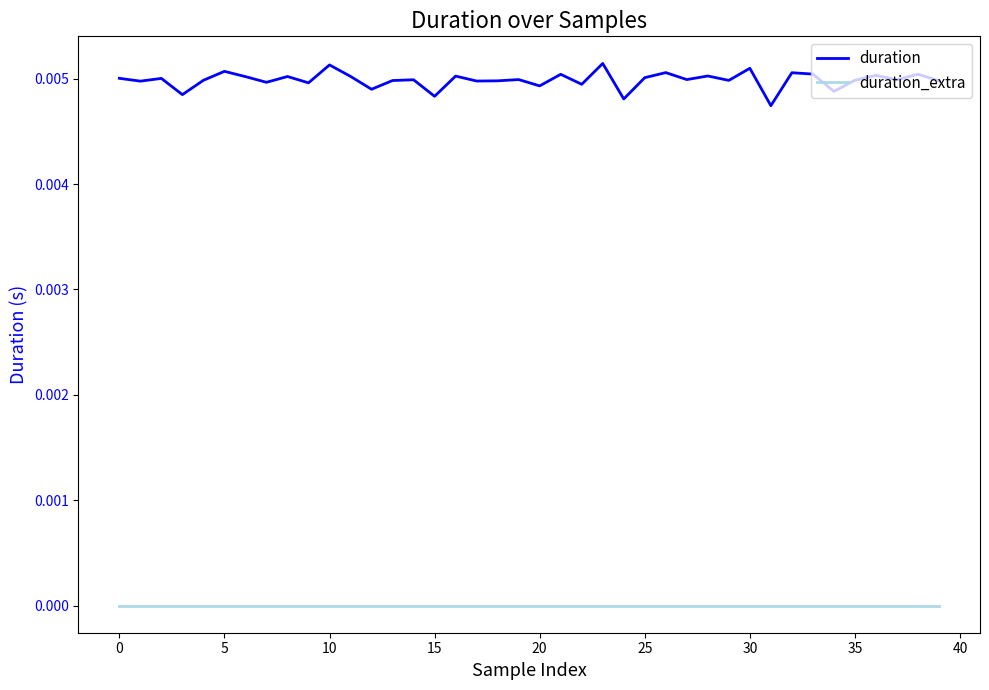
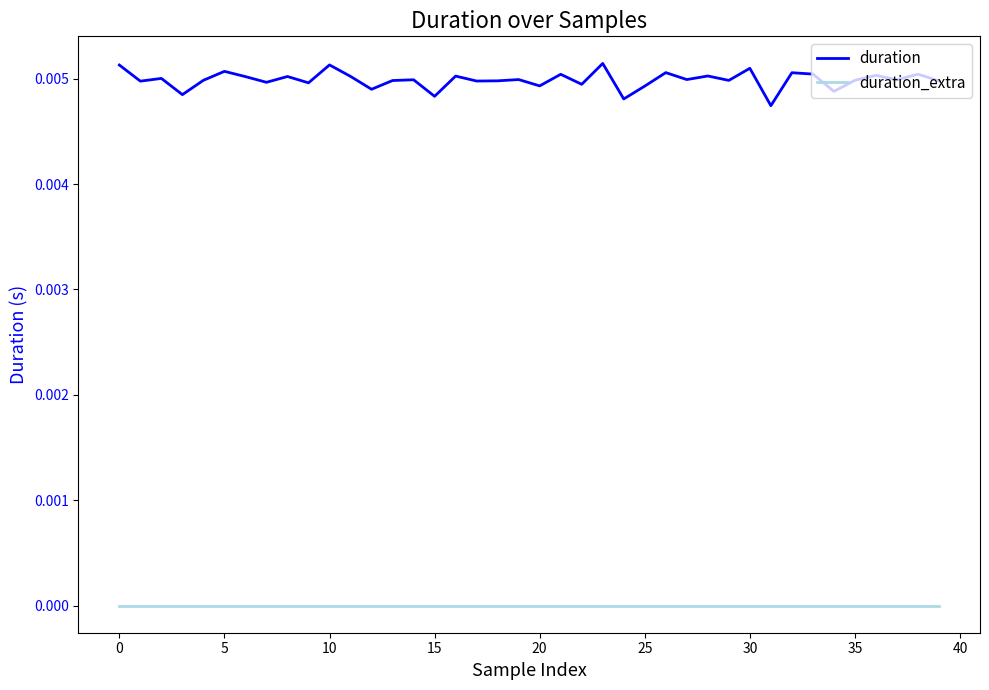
  {
    "duration": {
-     "0": 0.00500,
+     "0": 0.00513,
      "5": 0.00507,
      "10": 0.00513,
      "15": 0.00483,
      "20": 0.00493,
-     "25": 0.00501,
+     "25": 0.00493,
      "30": 0.00510
    },
    "duration_extra": {
      "0": 0.00000,
      "5": 0.00000,
      "10": 0.00000,
      "15": 0.00000,
      "20": 0.00000,
      "25": 0.00000,
      "30": 0.00000,
      "35": 0.00000
    }
  }
